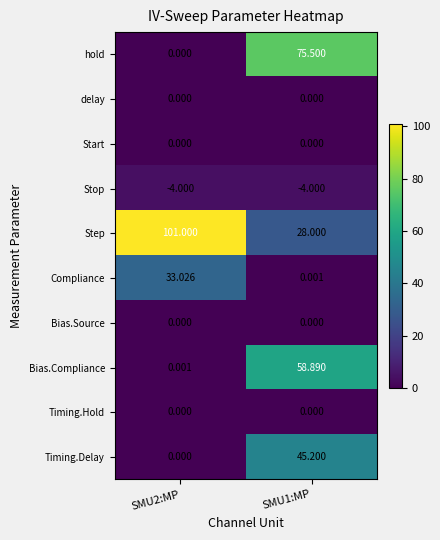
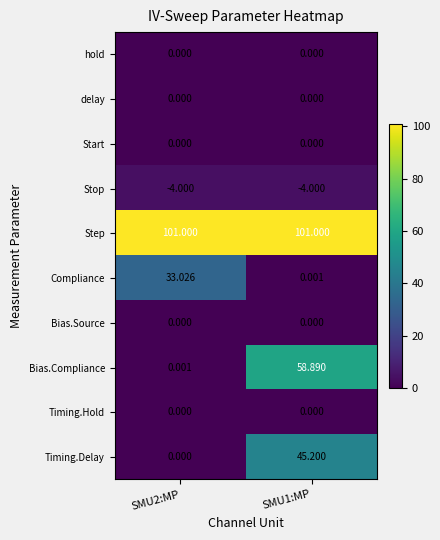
  {
    "hold": {
      "SMU2:MP": 0.000,
-     "SMU1:MP": 75.500
+     "SMU1:MP": 0.000
    },
    "delay": {
      "SMU2:MP": 0.000,
      "SMU1:MP": 0.000
    },
    "Start": {
      "SMU2:MP": 0.000,
      "SMU1:MP": 0.000
    },
    "Stop": {
      "SMU2:MP": -4.000,
      "SMU1:MP": -4.000
    },
    "Step": {
      "SMU2:MP": 101.000,
-     "SMU1:MP": 28.000
+     "SMU1:MP": 101.000
    },
    "Compliance": {
      "SMU2:MP": 33.026,
      "SMU1:MP": 0.001
    },
    "Bias.Source": {
      "SMU2:MP": 0.000,
      "SMU1:MP": 0.000
    },
    "Bias.Compliance": {
      "SMU2:MP": 0.001,
      "SMU1:MP": 58.890
    },
    "Timing.Hold": {
      "SMU2:MP": 0.000,
      "SMU1:MP": 0.000
    },
    "Timing.Delay": {
      "SMU2:MP": 0.000,
      "SMU1:MP": 45.200
    }
  }
